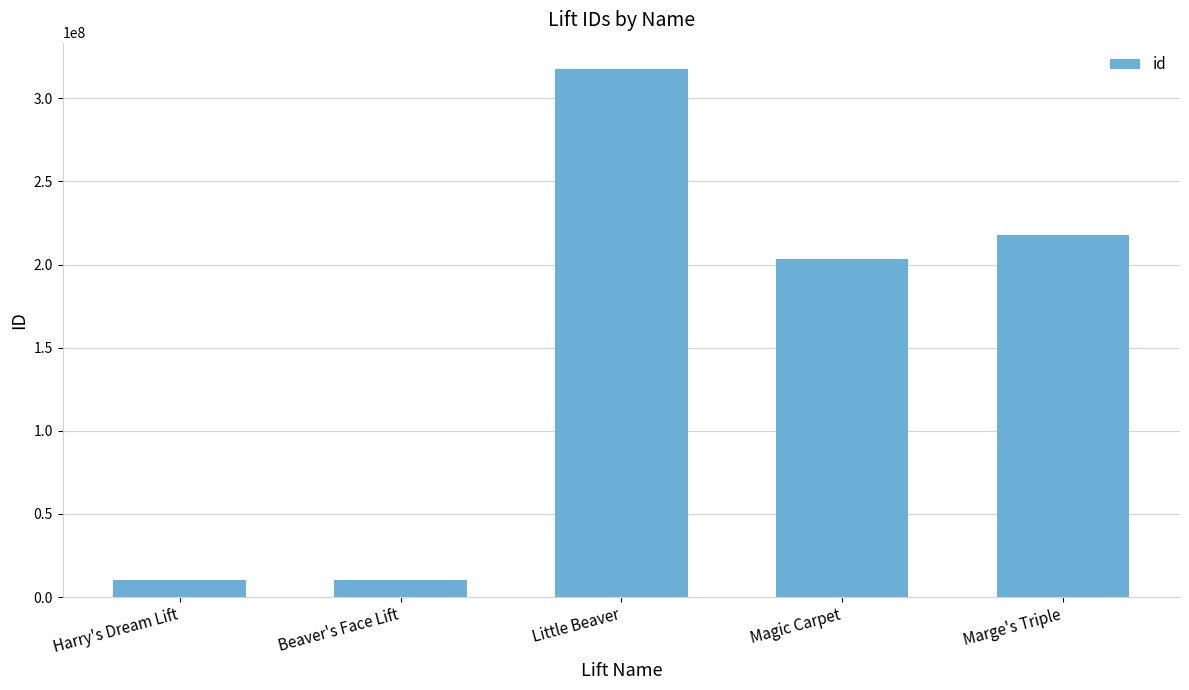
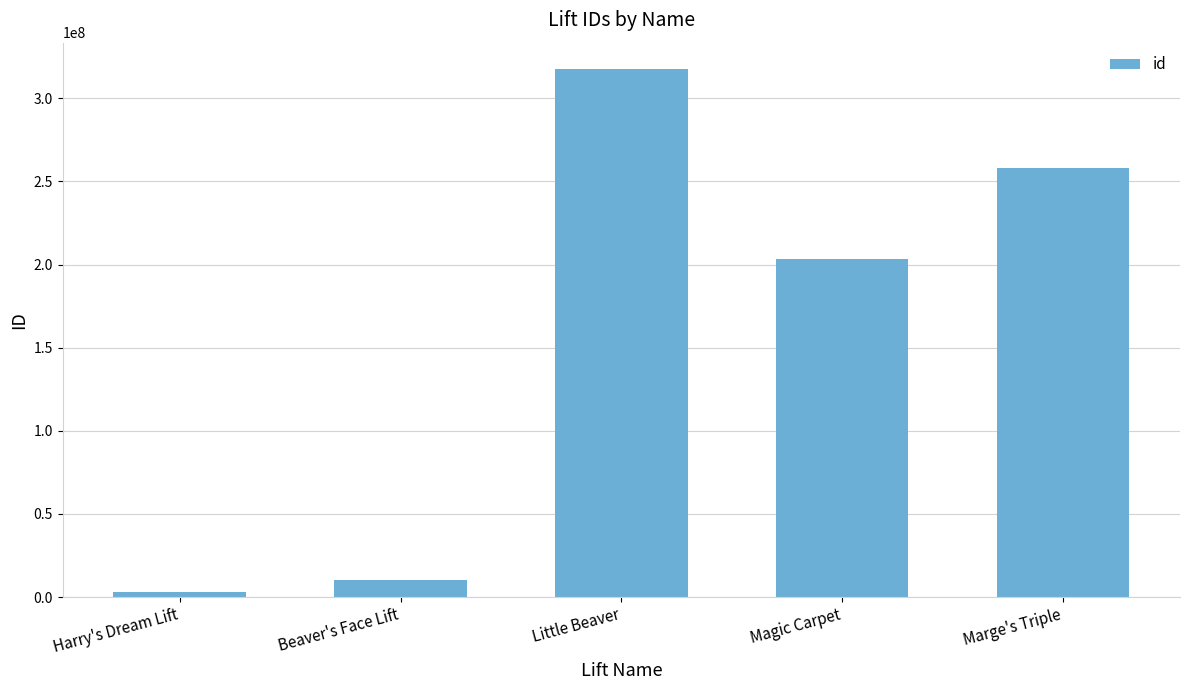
  {
-   "Harry's Dream Lift": 10000000,
+   "Harry's Dream Lift": 3000000,
    "Beaver's Face Lift": 10000000,
    "Little Beaver": 318000000,
    "Magic Carpet": 203000000,
-   "Marge's Triple": 218000000
+   "Marge's Triple": 258000000
  }
